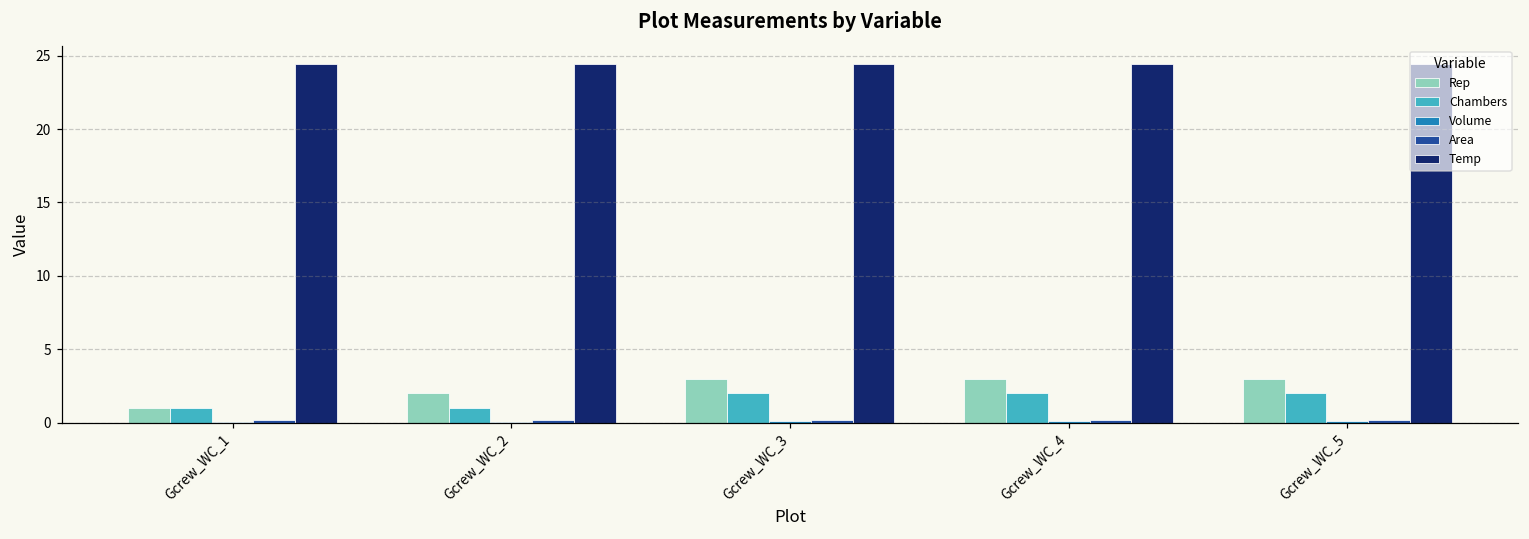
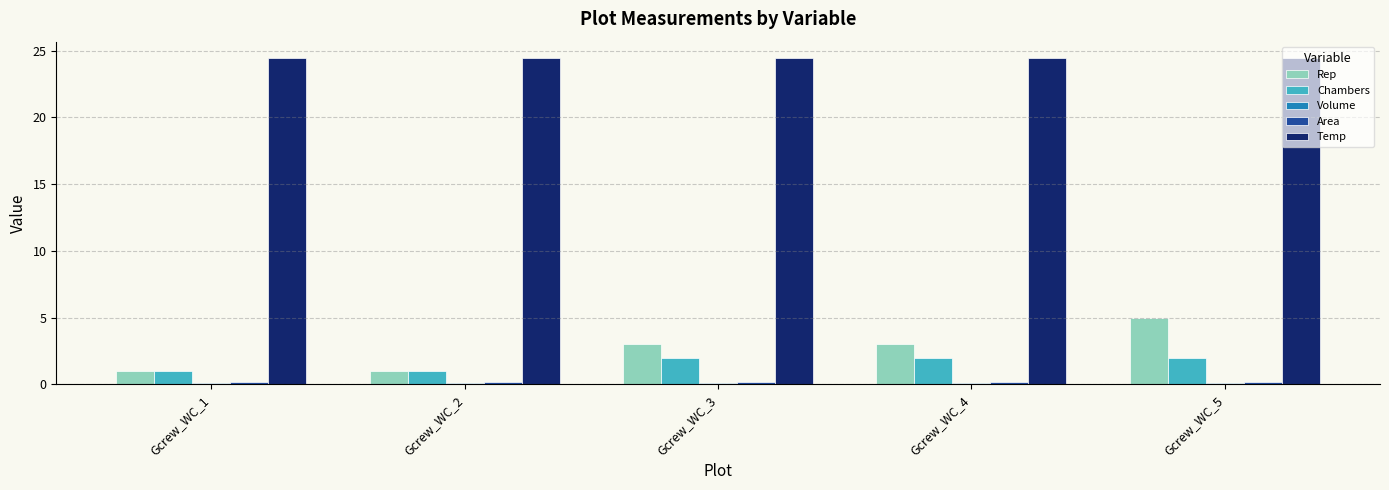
  {
    "Rep": {
      "Gcrew_WC_1": 1,
-     "Gcrew_WC_2": 2,
+     "Gcrew_WC_2": 1,
      "Gcrew_WC_3": 3,
      "Gcrew_WC_4": 3,
-     "Gcrew_WC_5": 3
+     "Gcrew_WC_5": 5
    },
    "Temp": {
      "Gcrew_WC_1": 24.4,
      "Gcrew_WC_2": 24.4,
      "Gcrew_WC_3": 24.4,
      "Gcrew_WC_4": 24.4
    }
  }
